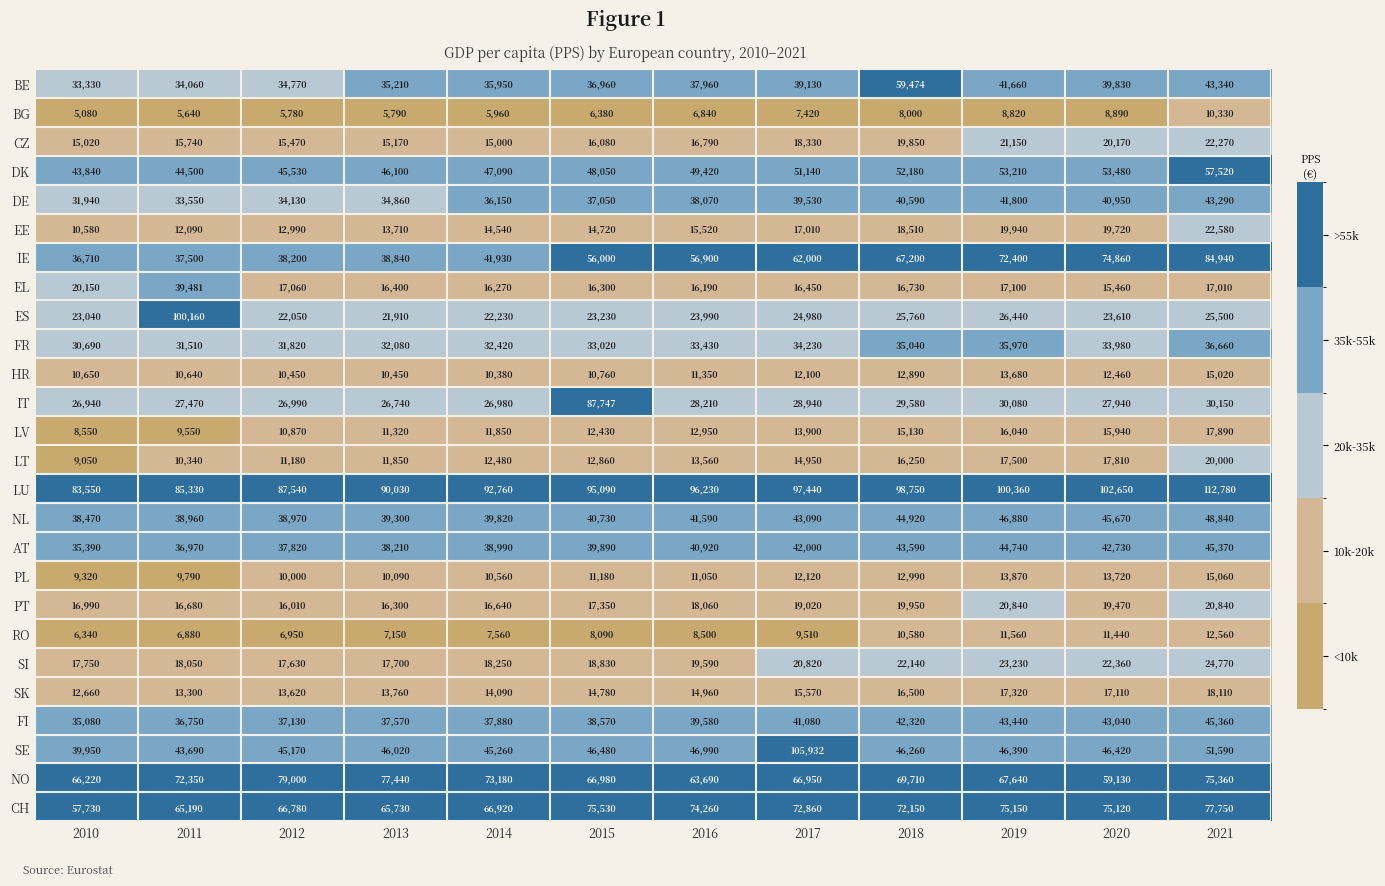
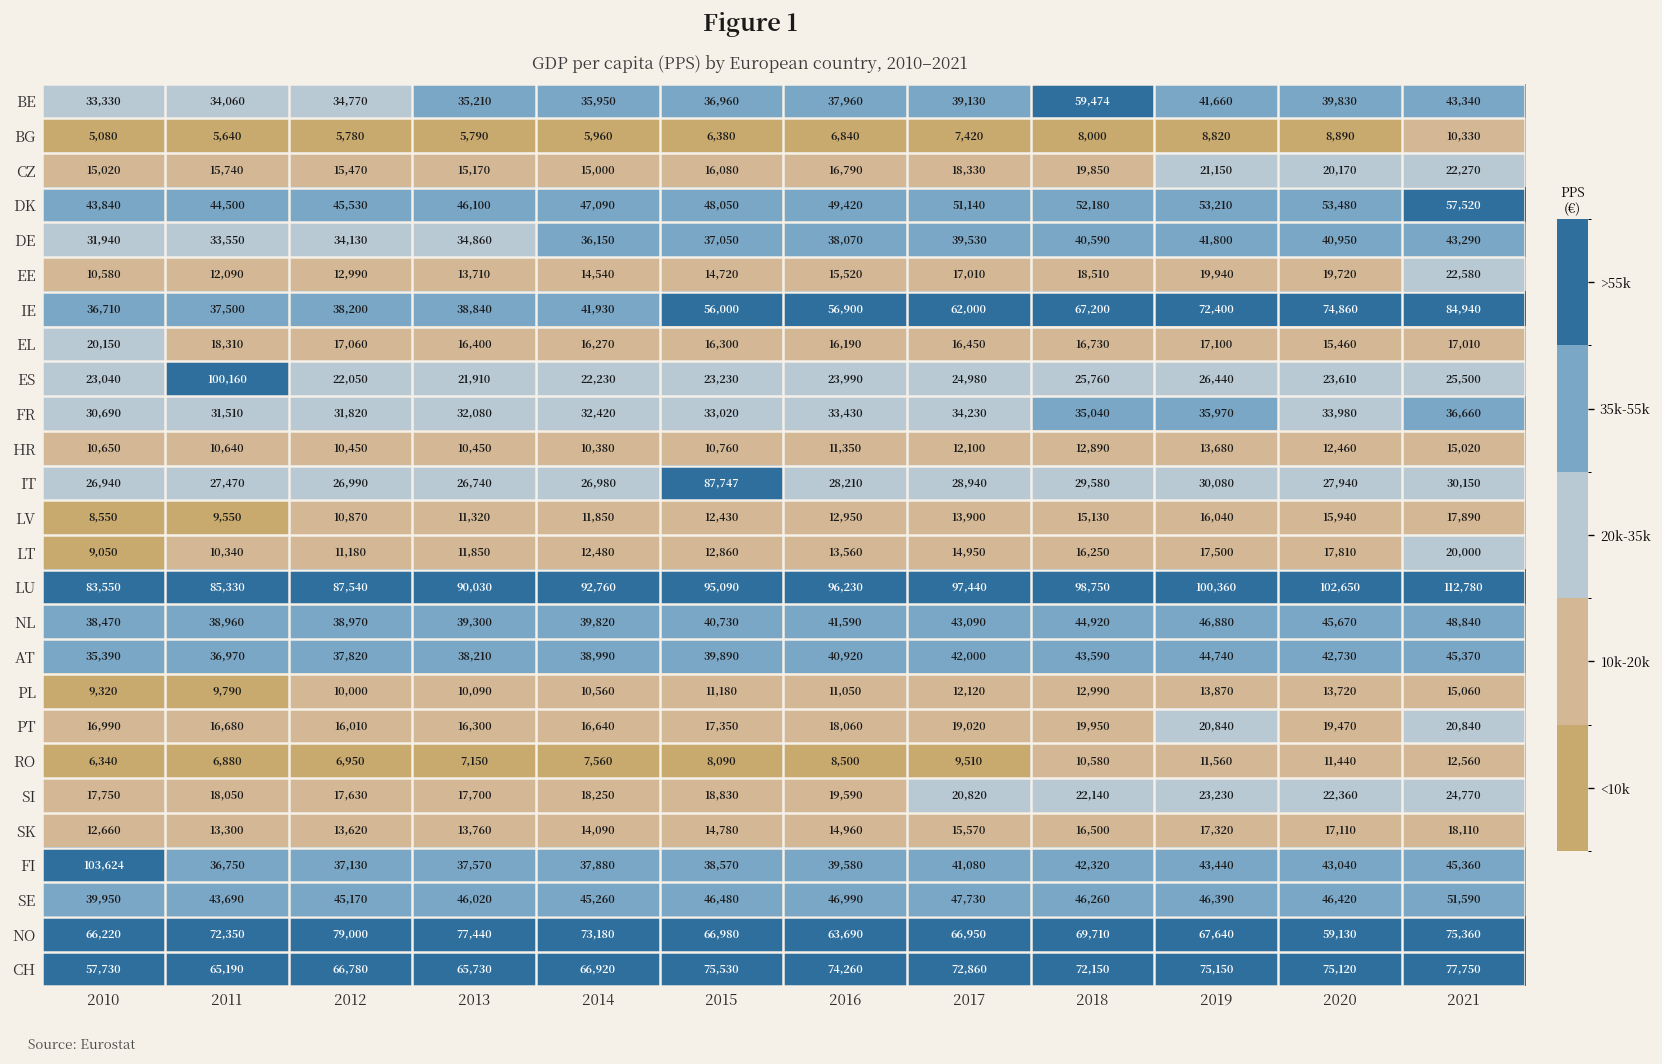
  {
    "EL": {
      "2010": "20,150",
-     "2011": "39,481",
+     "2011": "18,310",
      "2012": "17,060",
      "2013": "16,400",
      "2014": "16,270",
      "2015": "16,300",
      "2016": "16,190",
      "2017": "16,450",
      "2018": "16,730",
      "2019": "17,100",
      "2020": "15,460",
      "2021": "17,010"
    },
    "FI": {
-     "2010": "35,080",
+     "2010": "103,624",
      "2011": "36,750",
      "2012": "37,130",
      "2013": "37,570",
      "2014": "37,880",
      "2015": "38,570",
      "2016": "39,580",
      "2017": "41,080",
      "2018": "42,320",
      "2019": "43,440",
      "2020": "43,040",
      "2021": "45,360"
    },
    "SE": {
      "2010": "39,950",
      "2011": "43,690",
      "2012": "45,170",
      "2013": "46,020",
      "2014": "45,260",
      "2015": "46,480",
      "2016": "46,990",
-     "2017": "105,932",
+     "2017": "47,730",
      "2018": "46,260",
      "2019": "46,390",
      "2020": "46,420",
      "2021": "51,590"
    }
  }
